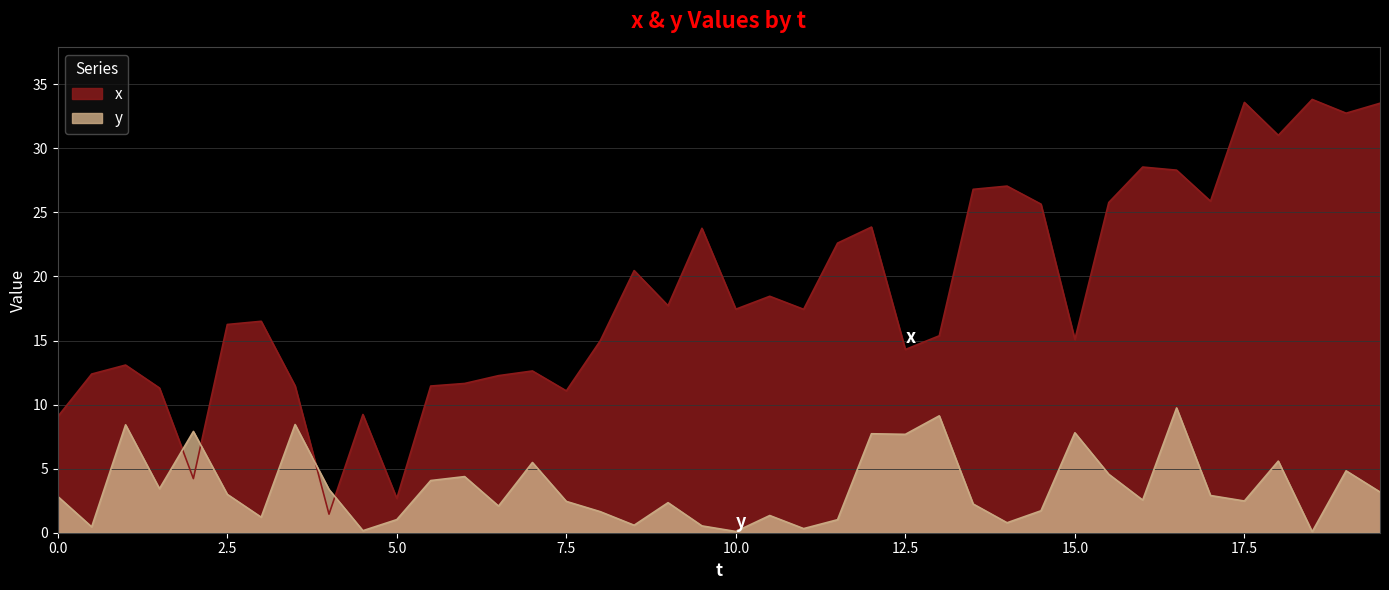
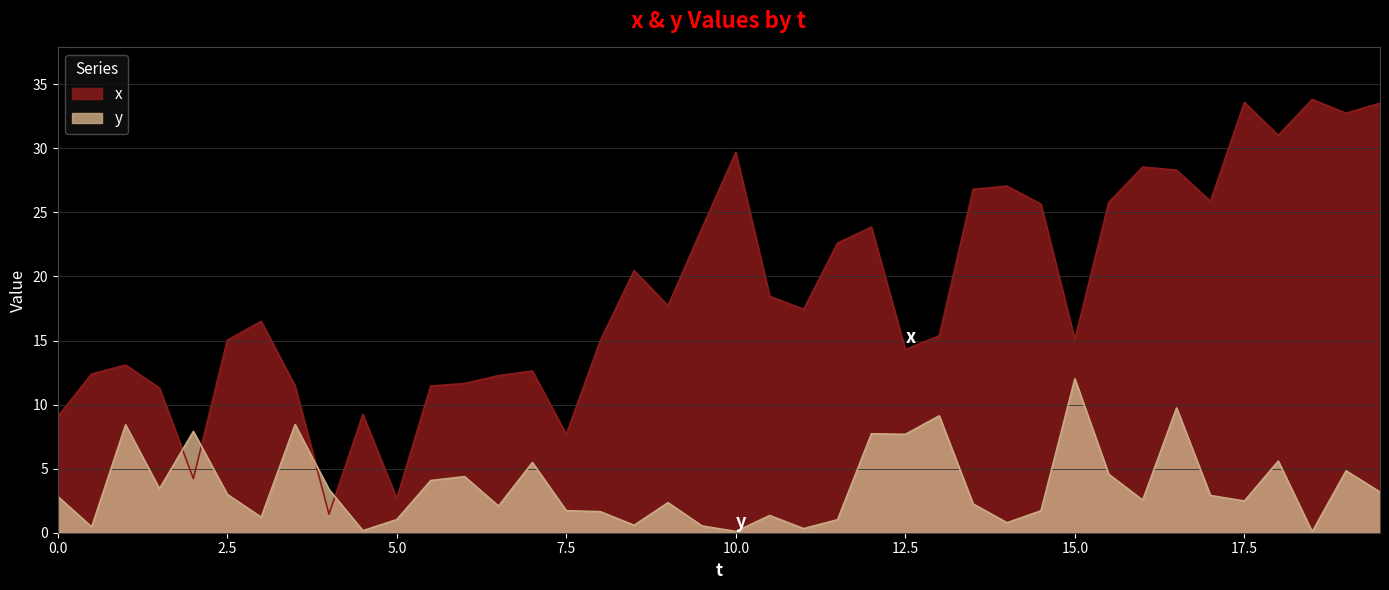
  {
    "x": {
      "0.0": 9.1,
-     "2.5": 16.3,
+     "2.5": 15.0,
      "5.0": 2.7,
-     "7.5": 11.1,
-     "10.0": 17.4,
+     "7.5": 7.7,
+     "10.0": 29.7,
      "12.5": 14.3,
      "15.0": 15.1,
      "17.5": 33.6
    },
    "y": {
      "0.0": 2.8,
      "2.5": 3.0,
      "5.0": 1.0,
-     "7.5": 2.4,
+     "7.5": 1.7,
      "10.0": 0.1,
      "12.5": 7.7,
-     "15.0": 7.8,
+     "15.0": 12.0,
      "17.5": 2.5
    }
  }
